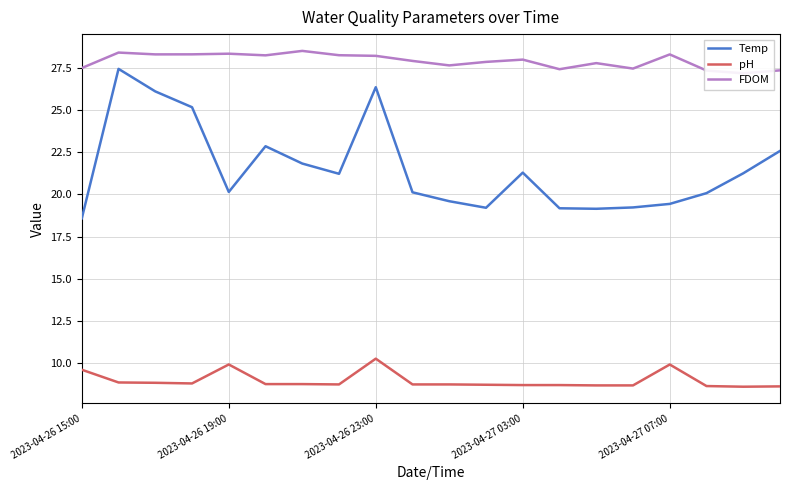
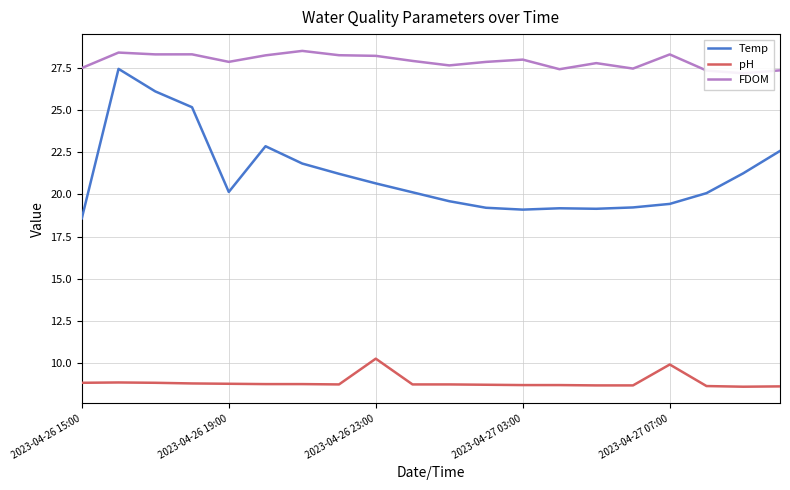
  {
    "Temp": {
      "2023-04-26 15:00": 18.6,
      "2023-04-26 19:00": 20.2,
-     "2023-04-26 23:00": 26.4,
-     "2023-04-27 03:00": 21.3,
+     "2023-04-26 23:00": 20.7,
+     "2023-04-27 03:00": 19.1,
      "2023-04-27 07:00": 19.4
    },
    "pH": {
-     "2023-04-26 15:00": 9.6,
-     "2023-04-26 19:00": 9.9,
+     "2023-04-26 15:00": 8.8,
+     "2023-04-26 19:00": 8.7,
      "2023-04-26 23:00": 10.2,
      "2023-04-27 03:00": 8.7,
      "2023-04-27 07:00": 9.9
    },
    "FDOM": {
      "2023-04-26 15:00": 27.5,
-     "2023-04-26 19:00": 28.4,
+     "2023-04-26 19:00": 27.9,
      "2023-04-26 23:00": 28.2,
      "2023-04-27 03:00": 28.0,
      "2023-04-27 07:00": 28.3
    }
  }
